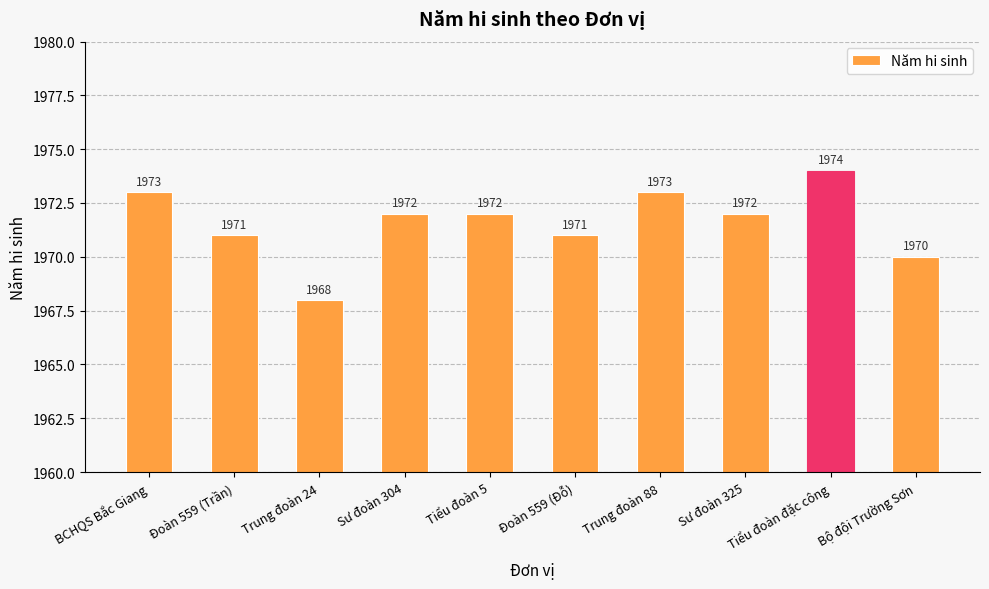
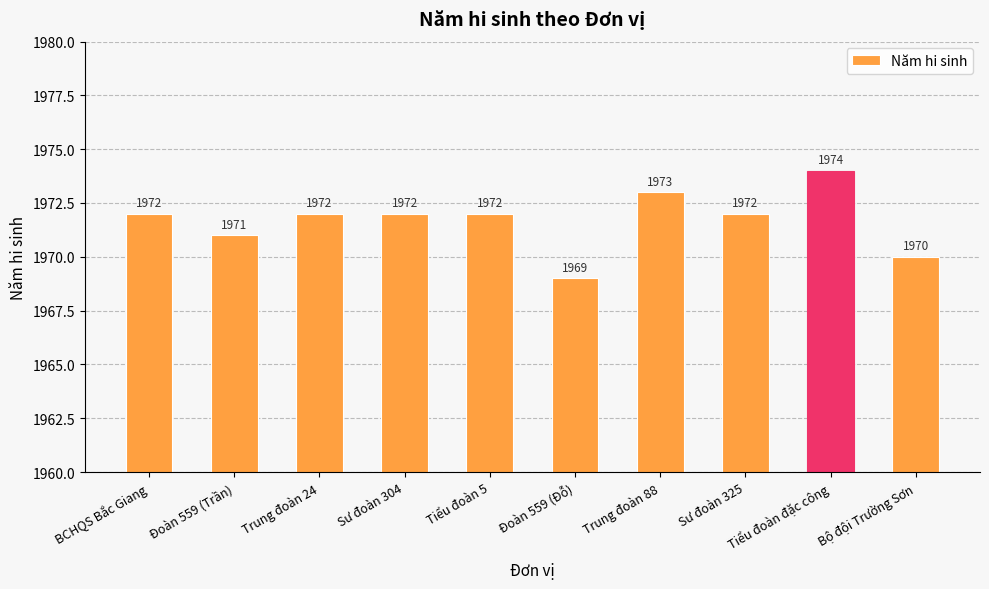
  {
-   "BCHQS Bắc Giang": 1973,
+   "BCHQS Bắc Giang": 1972,
    "Đoàn 559 (Trần)": 1971,
-   "Trung đoàn 24": 1968,
+   "Trung đoàn 24": 1972,
    "Sư đoàn 304": 1972,
    "Tiểu đoàn 5": 1972,
-   "Đoàn 559 (Đỗ)": 1971,
+   "Đoàn 559 (Đỗ)": 1969,
    "Trung đoàn 88": 1973,
    "Sư đoàn 325": 1972,
    "Tiểu đoàn đặc công": 1974,
    "Bộ đội Trường Sơn": 1970
  }
